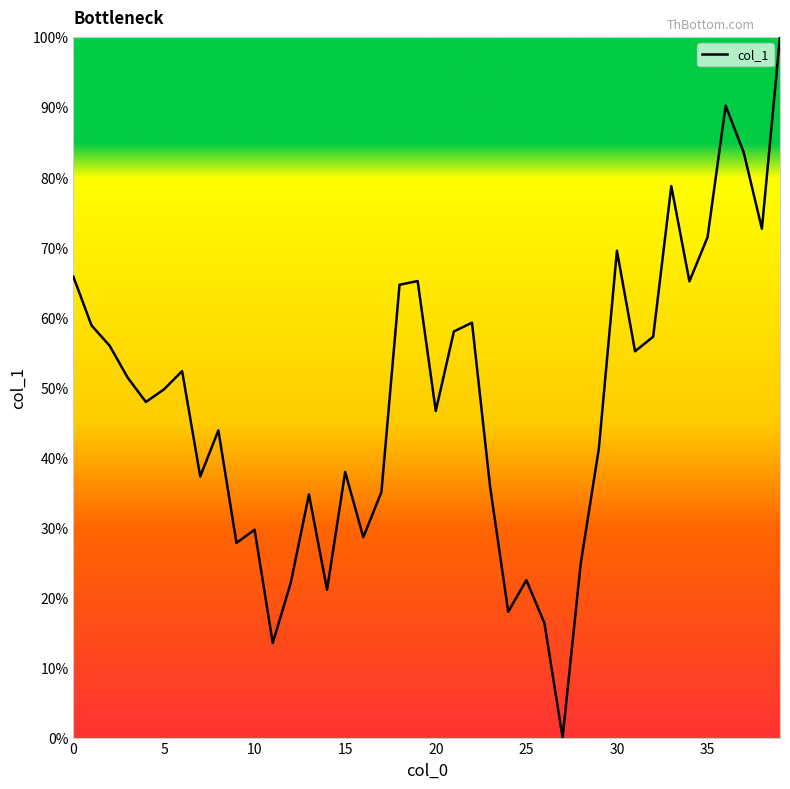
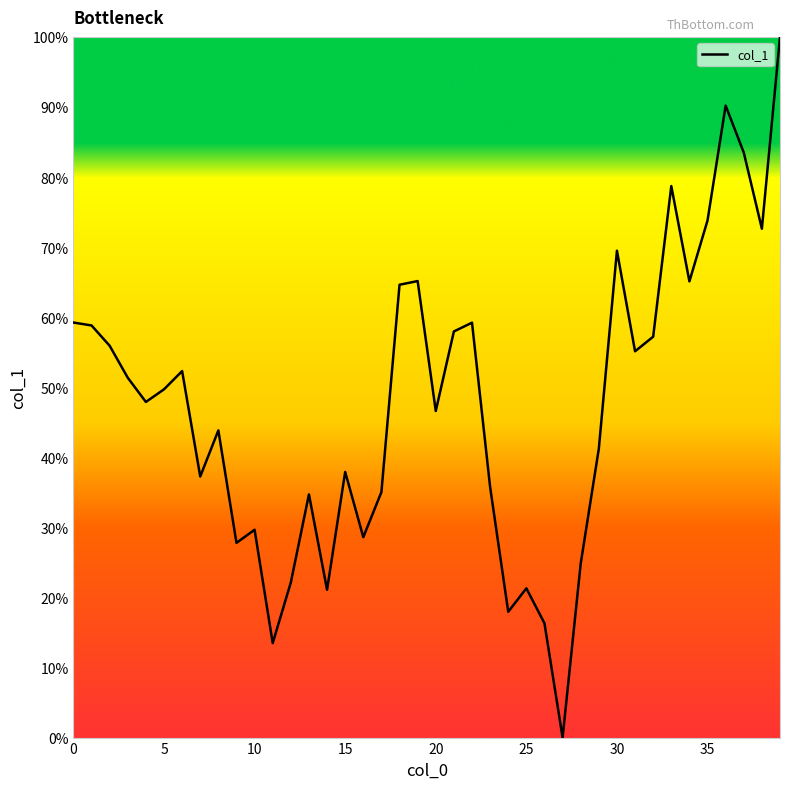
  {
-   "0": "66%",
+   "0": "59%",
    "5": "50%",
    "10": "30%",
    "15": "38%",
    "20": "47%",
-   "25": "22%",
+   "25": "21%",
    "30": "69%",
-   "35": "71%"
+   "35": "74%"
  }
